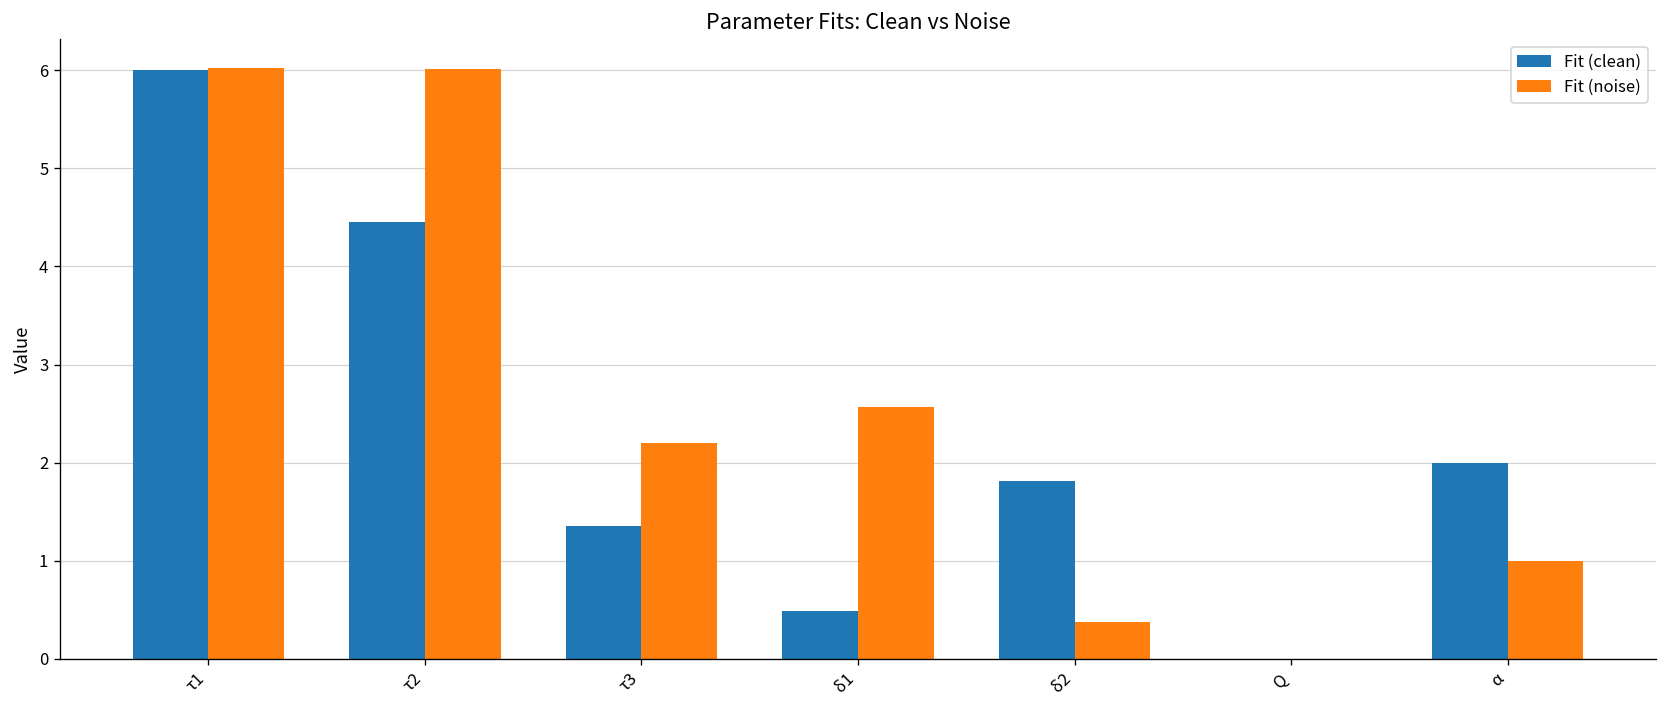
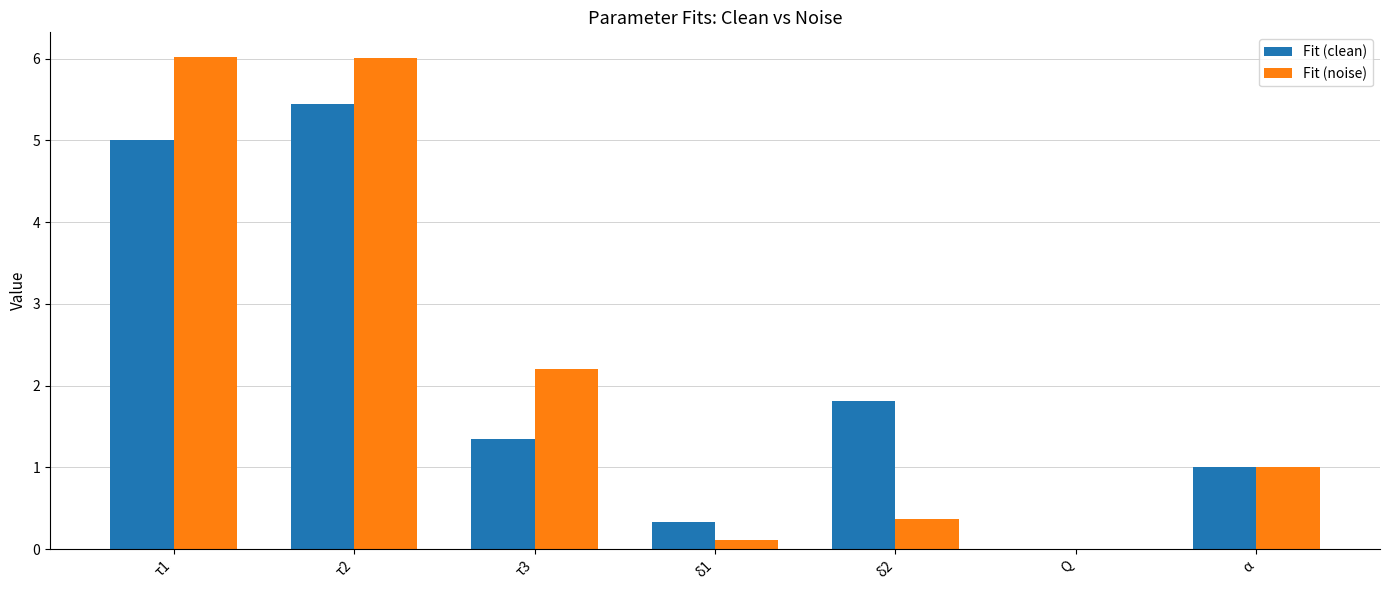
  {
    "Fit (clean)": {
-     "τ1": 6,
-     "τ2": 4.5,
+     "τ1": 5,
+     "τ2": 5.5,
      "τ3": 1.4,
-     "δ1": 0.5,
+     "δ1": 0.3,
      "δ2": 1.8,
-     "α": 2
+     "α": 1
    },
    "Fit (noise)": {
      "τ1": 6.0,
      "τ2": 6.0,
      "τ3": 2.2,
-     "δ1": 2.6,
+     "δ1": 0.1,
      "δ2": 0.4,
      "α": 1.0
    }
  }
